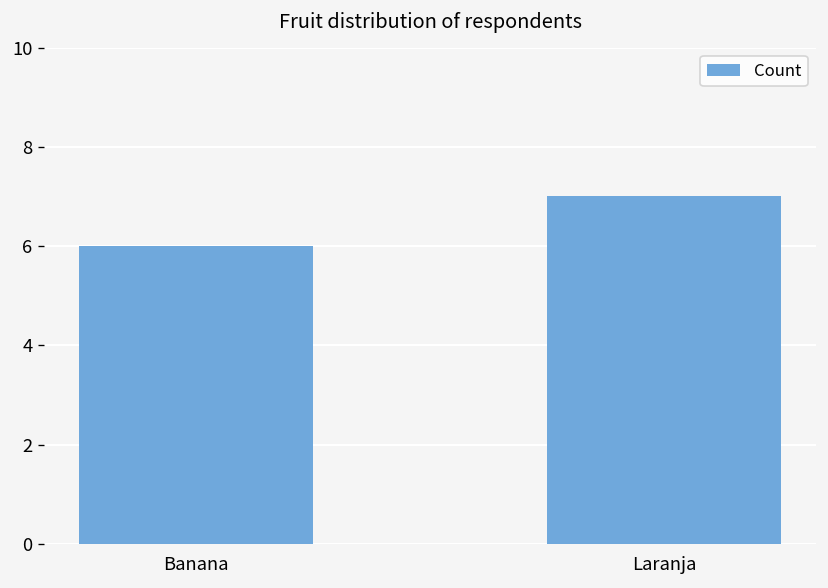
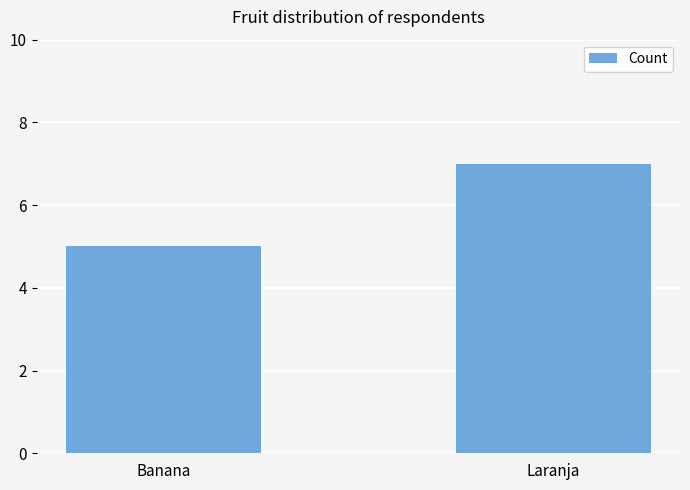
  {
-   "Banana": 6,
+   "Banana": 5,
    "Laranja": 7
  }
